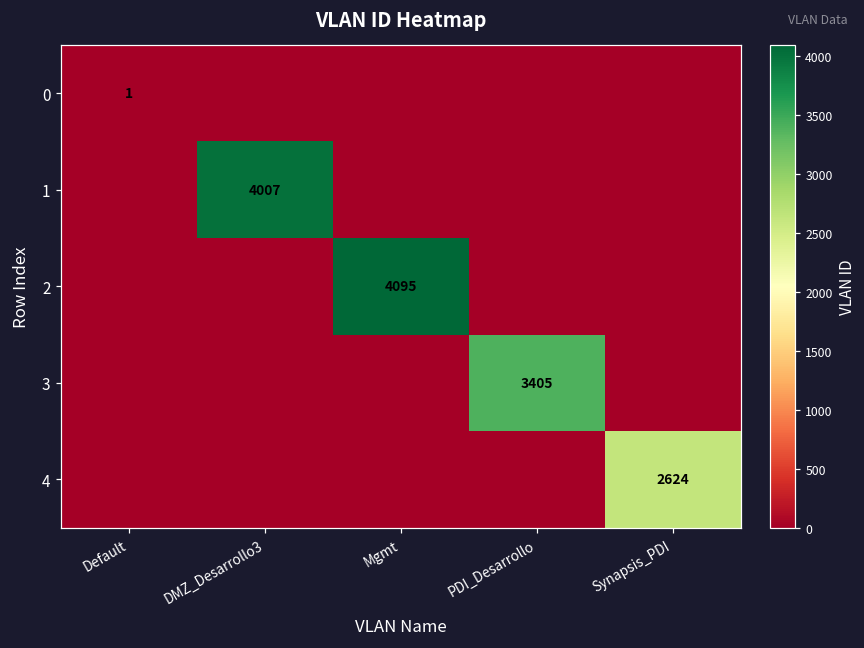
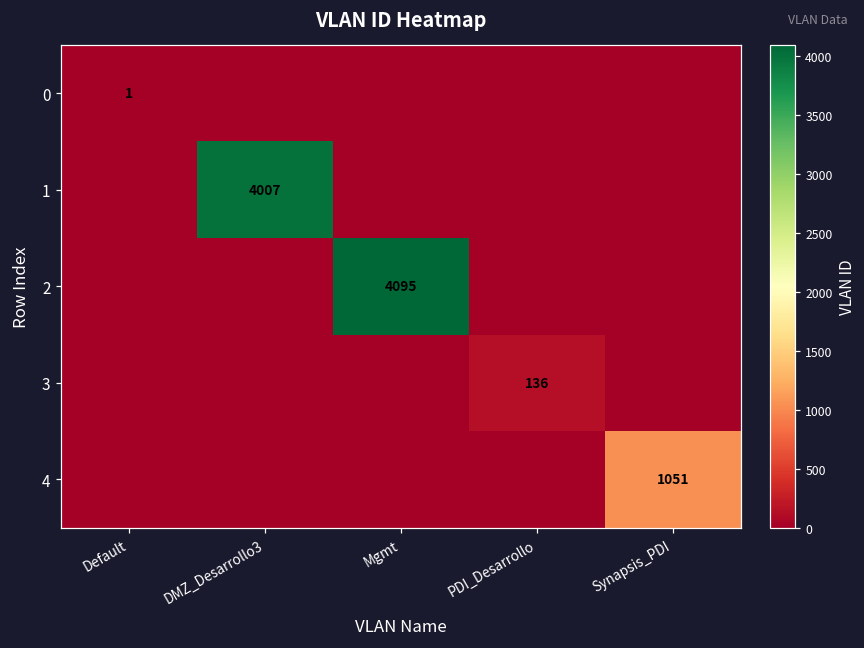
  {
    "0": {
      "Default": 1
    },
    "1": {
      "DMZ_Desarrollo3": 4007
    },
    "2": {
      "Mgmt": 4095
    },
    "3": {
-     "PDI_Desarrollo": 3405
+     "PDI_Desarrollo": 136
    },
    "4": {
-     "Synapsis_PDI": 2624
+     "Synapsis_PDI": 1051
    }
  }
